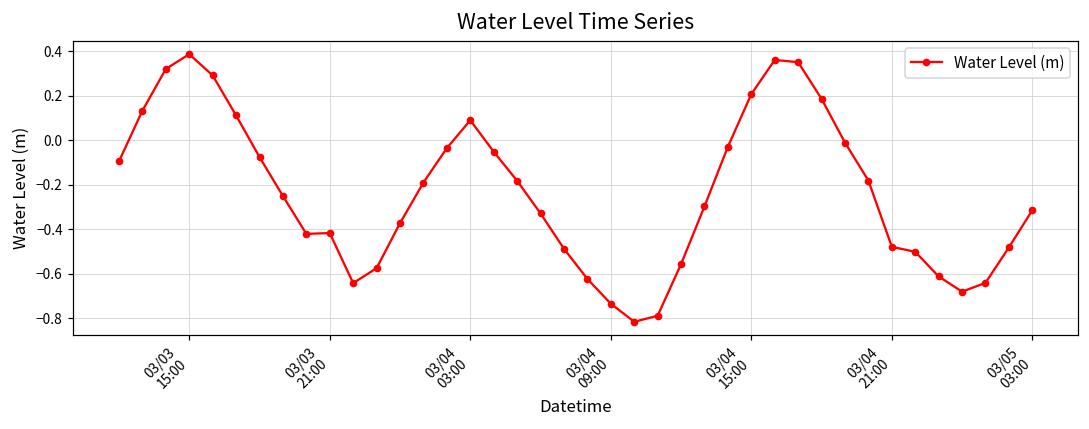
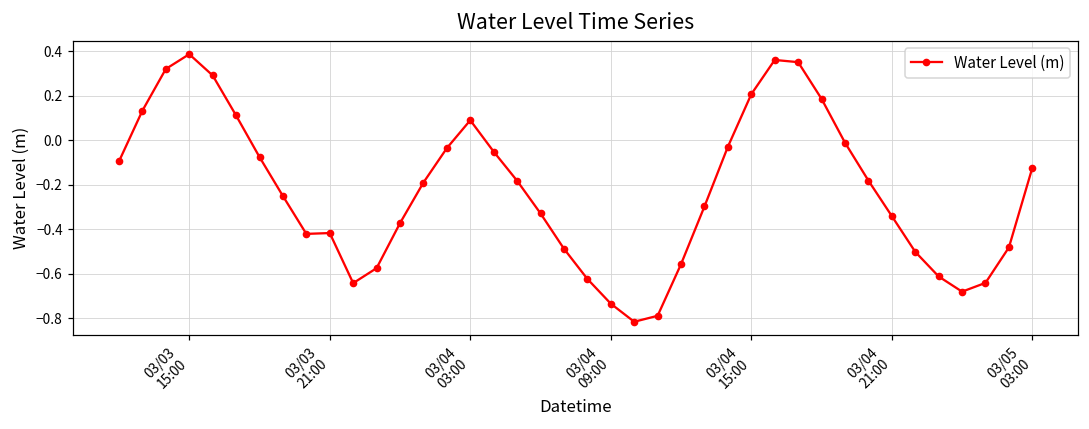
  {
    "03/03 15:00": 0.39,
    "03/03 21:00": -0.42,
    "03/04 03:00": 0.09,
    "03/04 09:00": -0.73,
    "03/04 15:00": 0.21,
-   "03/04 21:00": -0.48,
-   "03/05 03:00": -0.31
+   "03/04 21:00": -0.34,
+   "03/05 03:00": -0.12
  }
